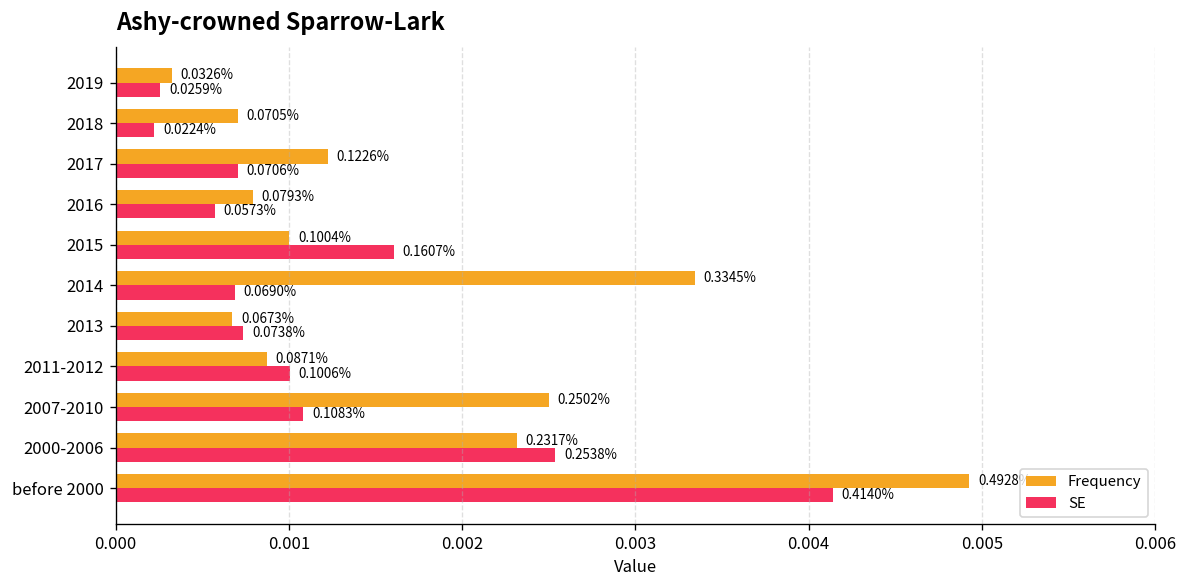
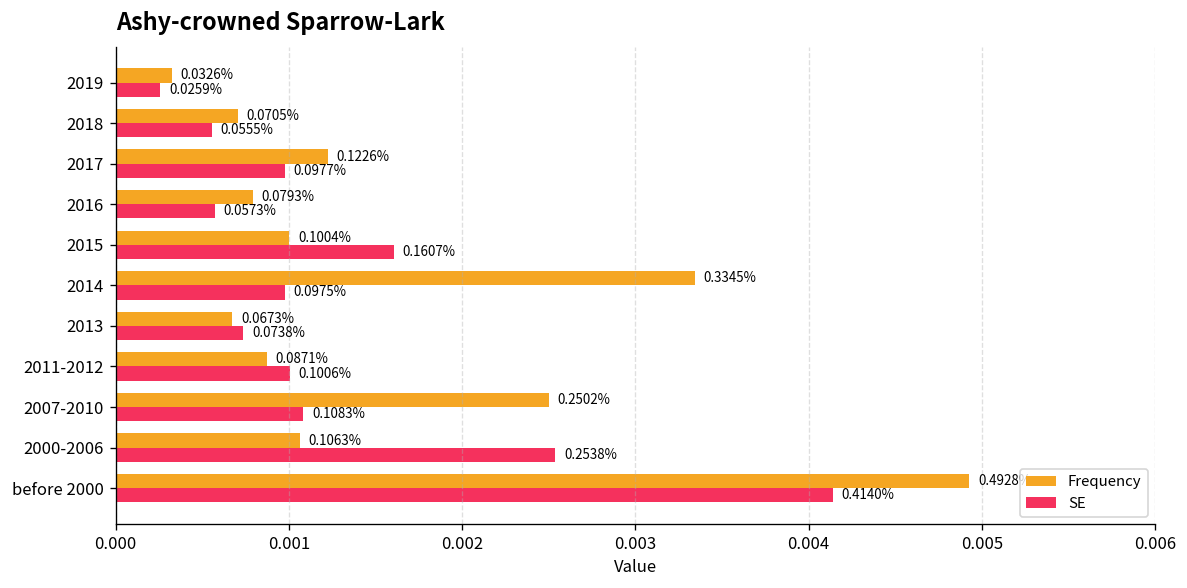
  {
    "Frequency": {
      "2019": "0.0326%",
      "2018": "0.0705%",
      "2017": "0.1226%",
      "2016": "0.0793%",
      "2015": "0.1004%",
      "2014": "0.3345%",
      "2013": "0.0673%",
      "2011-2012": "0.0871%",
      "2007-2010": "0.2502%",
-     "2000-2006": "0.2317%"
+     "2000-2006": "0.1063%"
    },
    "SE": {
      "2019": "0.0259%",
-     "2018": "0.0224%",
-     "2017": "0.0706%",
+     "2018": "0.0555%",
+     "2017": "0.0977%",
      "2016": "0.0573%",
      "2015": "0.1607%",
-     "2014": "0.0690%",
+     "2014": "0.0975%",
      "2013": "0.0738%",
      "2011-2012": "0.1006%",
      "2007-2010": "0.1083%",
      "2000-2006": "0.2538%",
      "before 2000": "0.4140%"
    }
  }
